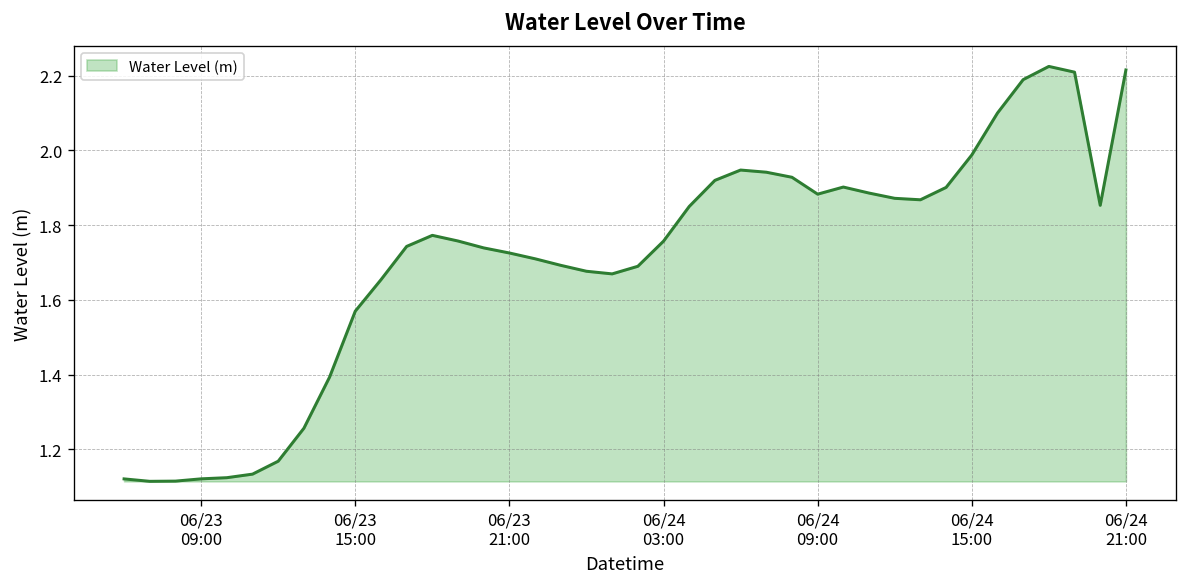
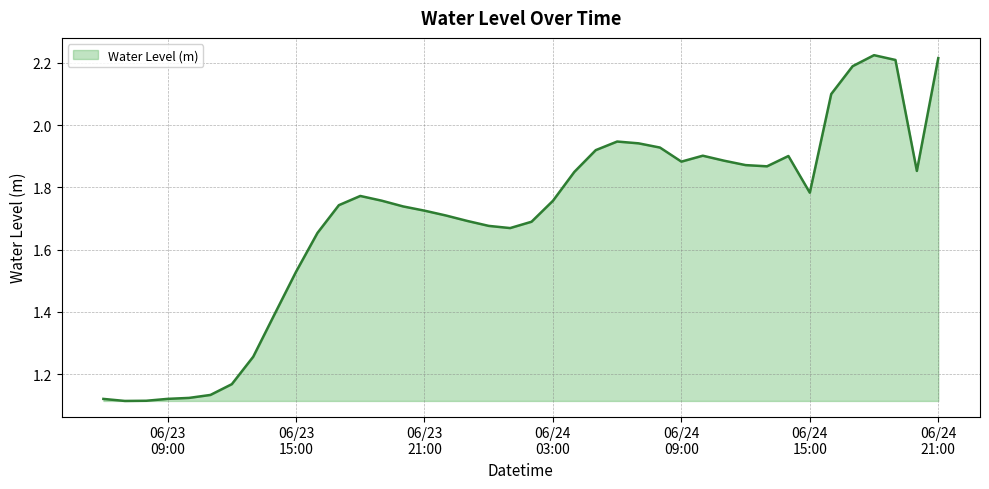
  {
    "06/23 09:00": 1.12,
-   "06/23 15:00": 1.57,
+   "06/23 15:00": 1.53,
    "06/23 21:00": 1.73,
    "06/24 03:00": 1.76,
    "06/24 09:00": 1.88,
-   "06/24 15:00": 1.99,
+   "06/24 15:00": 1.78,
    "06/24 21:00": 2.22
  }
